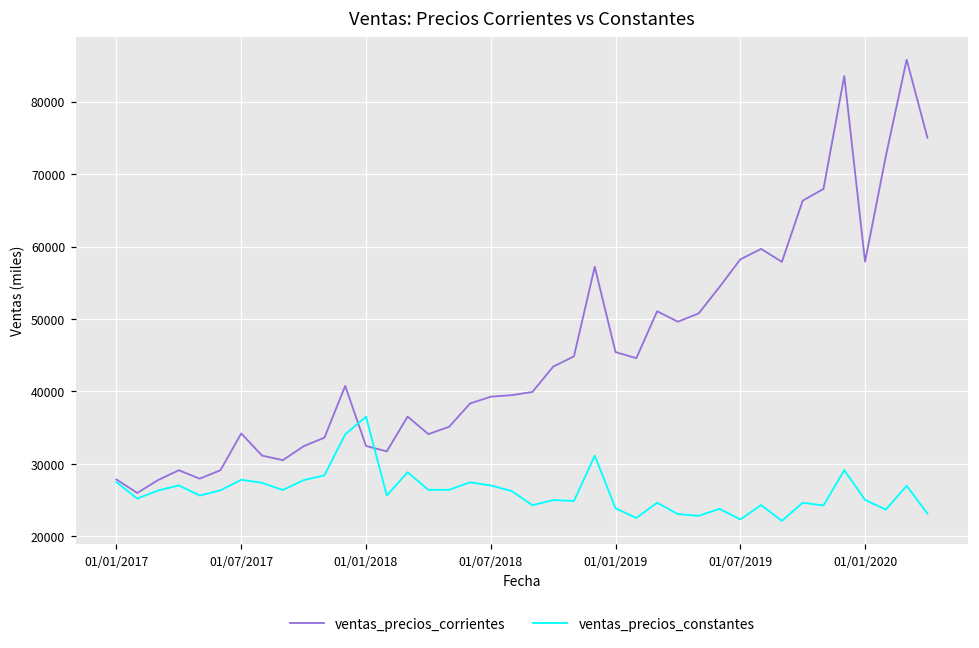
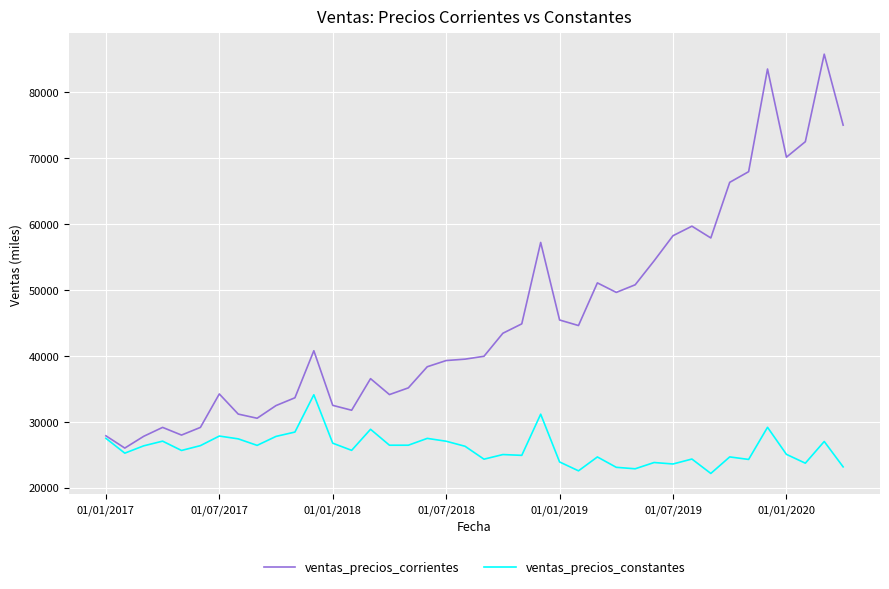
  {
    "ventas_precios_corrientes": {
      "01/07/2017": 34000,
      "01/01/2018": 32000,
      "01/07/2018": 39000,
      "01/01/2019": 45000,
      "01/07/2019": 58000,
-     "01/01/2020": 58000
+     "01/01/2020": 70000
    },
    "ventas_precios_constantes": {
      "01/07/2017": 28000,
-     "01/01/2018": 37000,
+     "01/01/2018": 27000,
      "01/07/2018": 27000,
      "01/01/2019": 24000,
-     "01/07/2019": 22000,
+     "01/07/2019": 24000,
      "01/01/2020": 25000
    }
  }
